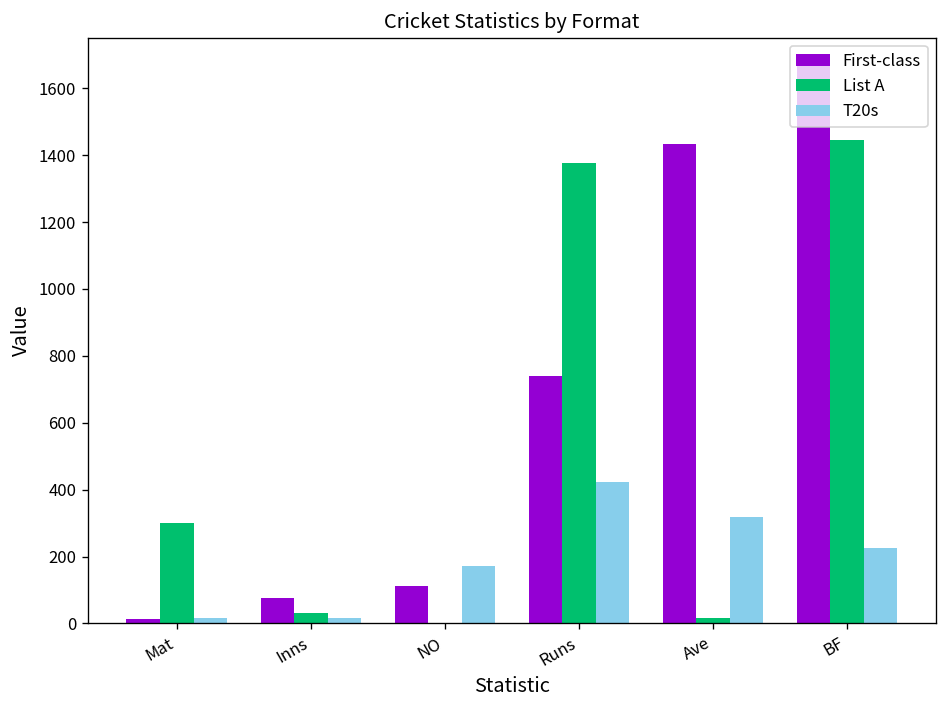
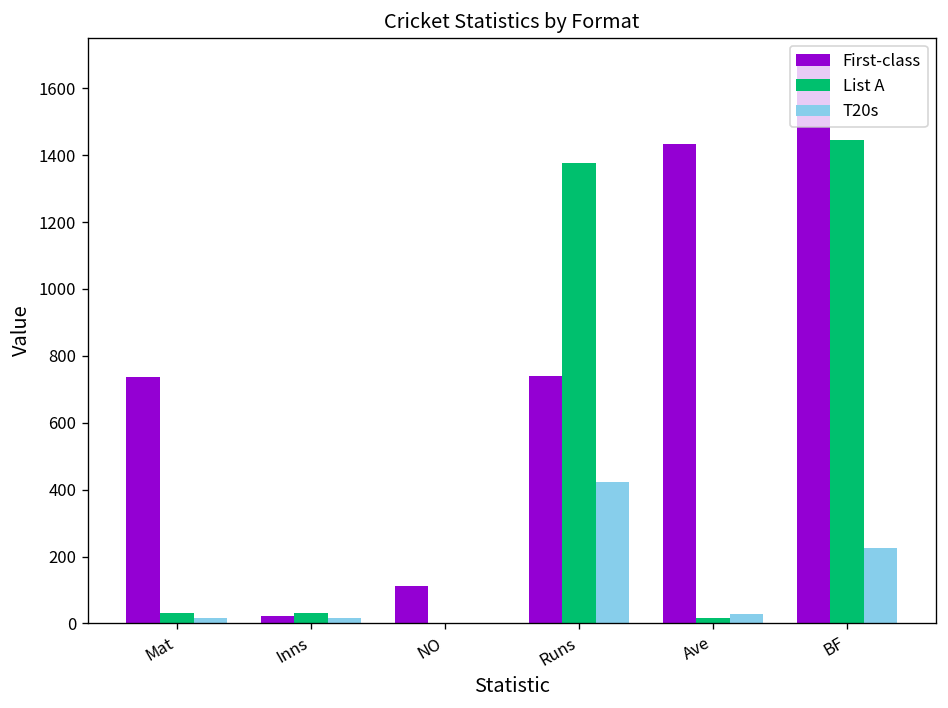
  {
    "First-class": {
-     "Mat": 10,
-     "Inns": 80,
+     "Mat": 740,
+     "Inns": 20,
      "NO": 110,
      "Runs": 740,
      "Ave": 1430
    },
    "List A": {
-     "Mat": 300,
+     "Mat": 30,
      "Inns": 30,
      "NO": 0,
      "Runs": 1380,
      "Ave": 20,
      "BF": 1440
    },
    "T20s": {
      "Mat": 20,
      "Inns": 20,
-     "NO": 170,
+     "NO": 0,
      "Runs": 420,
-     "Ave": 320,
+     "Ave": 30,
      "BF": 230
    }
  }
